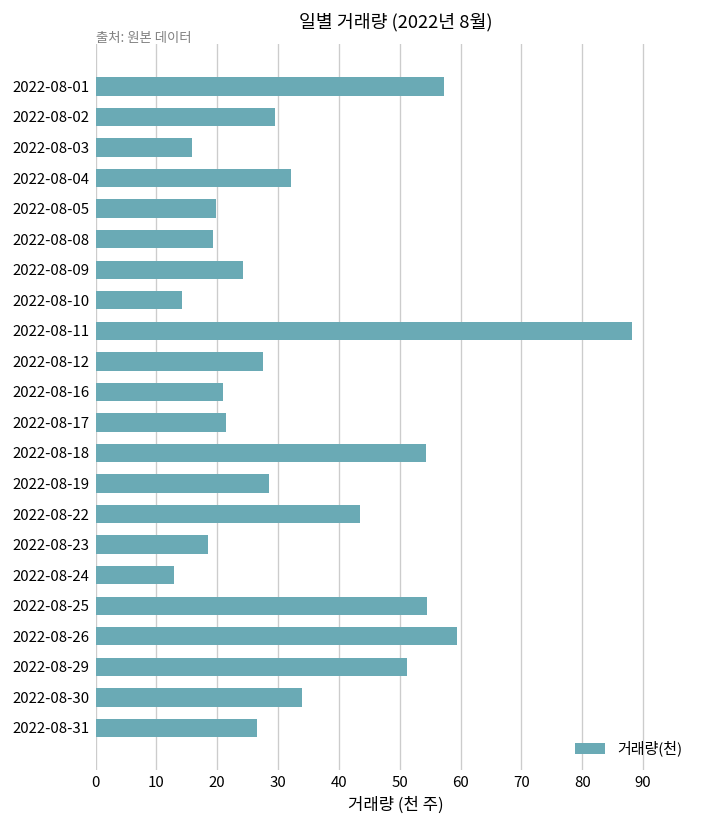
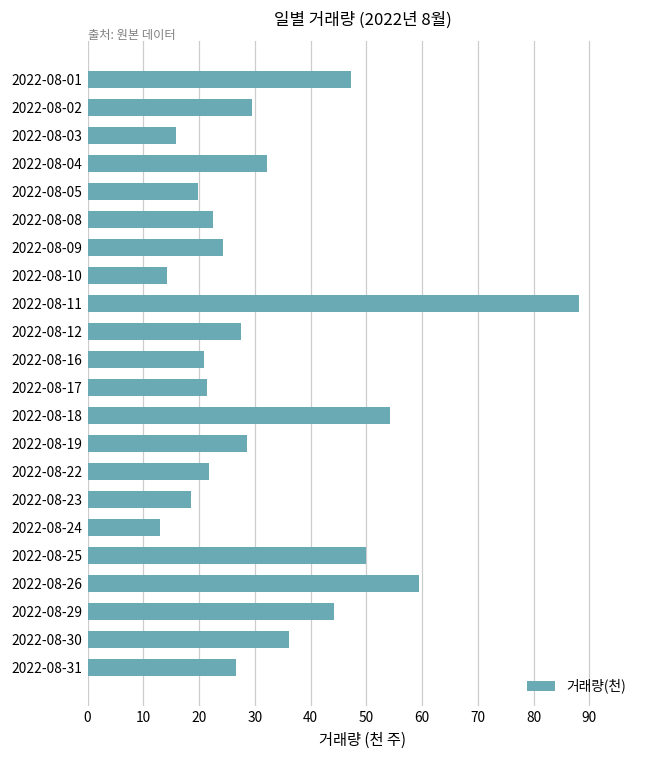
  {
-   "2022-08-01": 57,
+   "2022-08-01": 47,
    "2022-08-02": 29,
    "2022-08-03": 16,
    "2022-08-04": 32,
    "2022-08-05": 20,
-   "2022-08-08": 19,
+   "2022-08-08": 23,
    "2022-08-09": 24,
    "2022-08-10": 14,
    "2022-08-11": 88,
    "2022-08-12": 28,
    "2022-08-16": 21,
    "2022-08-17": 21,
    "2022-08-18": 54,
    "2022-08-19": 29,
-   "2022-08-22": 44,
+   "2022-08-22": 22,
    "2022-08-23": 18,
    "2022-08-24": 13,
-   "2022-08-25": 55,
+   "2022-08-25": 50,
    "2022-08-26": 59,
-   "2022-08-29": 51,
-   "2022-08-30": 34,
+   "2022-08-29": 44,
+   "2022-08-30": 36,
    "2022-08-31": 27
  }
